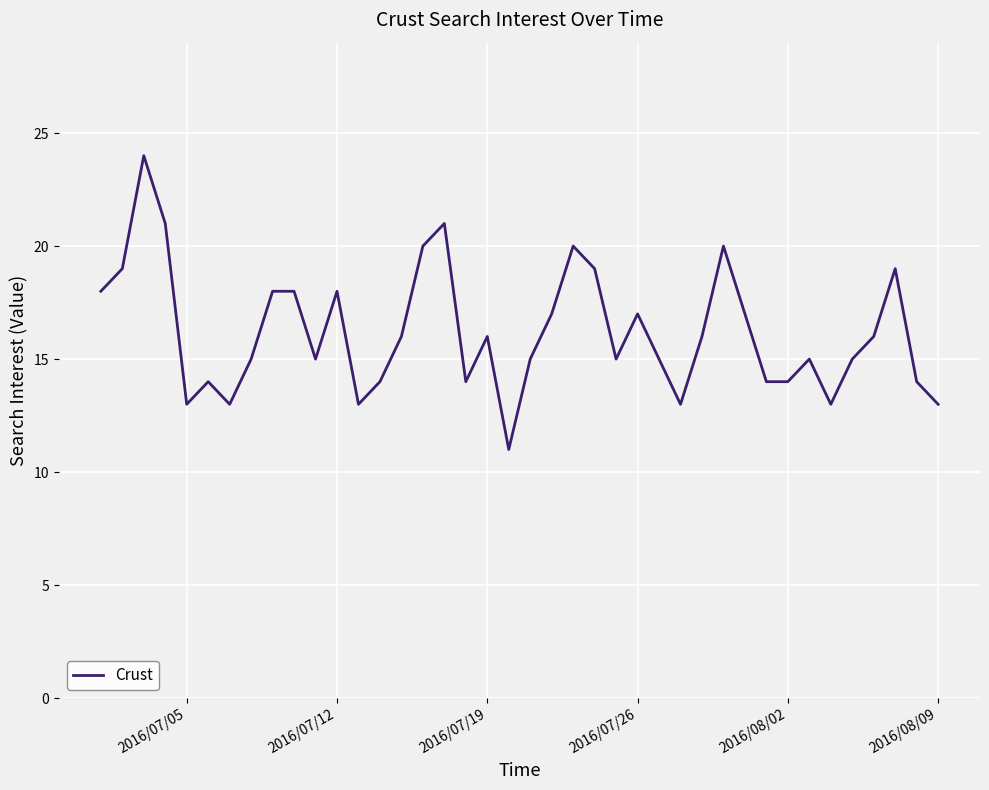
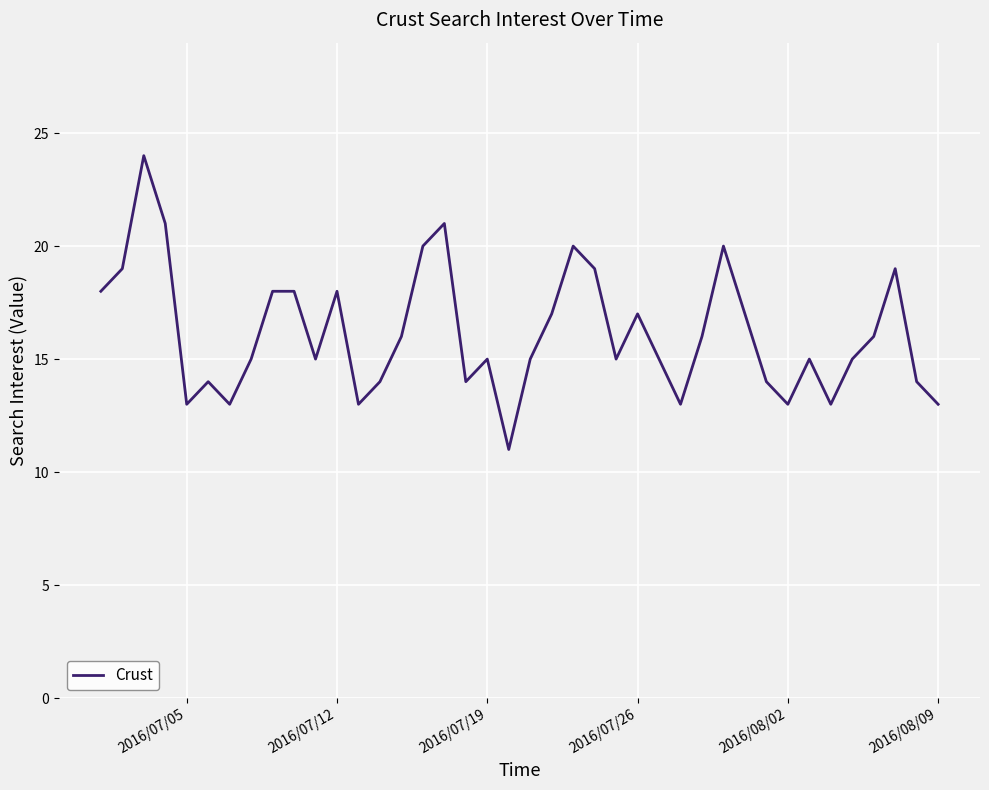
  {
    "2016/07/05": 13,
    "2016/07/12": 18,
-   "2016/07/19": 16,
+   "2016/07/19": 15,
    "2016/07/26": 17,
-   "2016/08/02": 14,
+   "2016/08/02": 13,
    "2016/08/09": 13
  }
